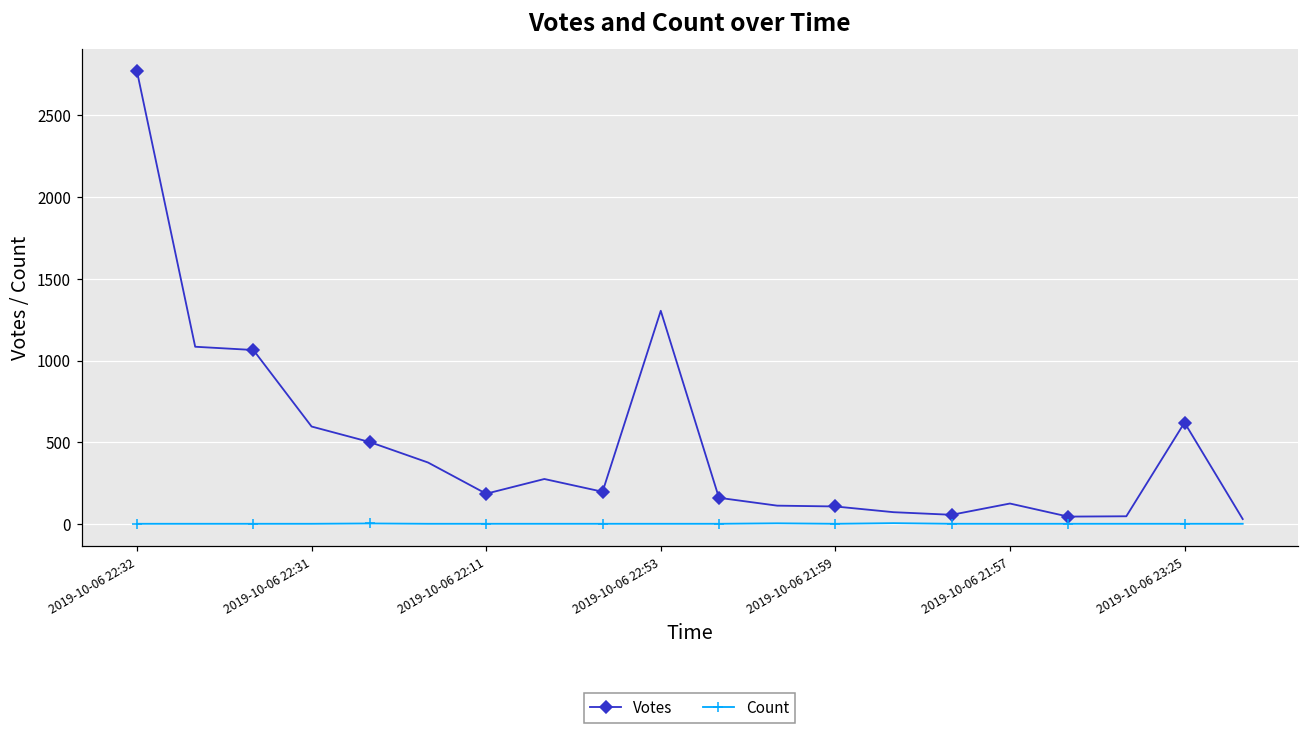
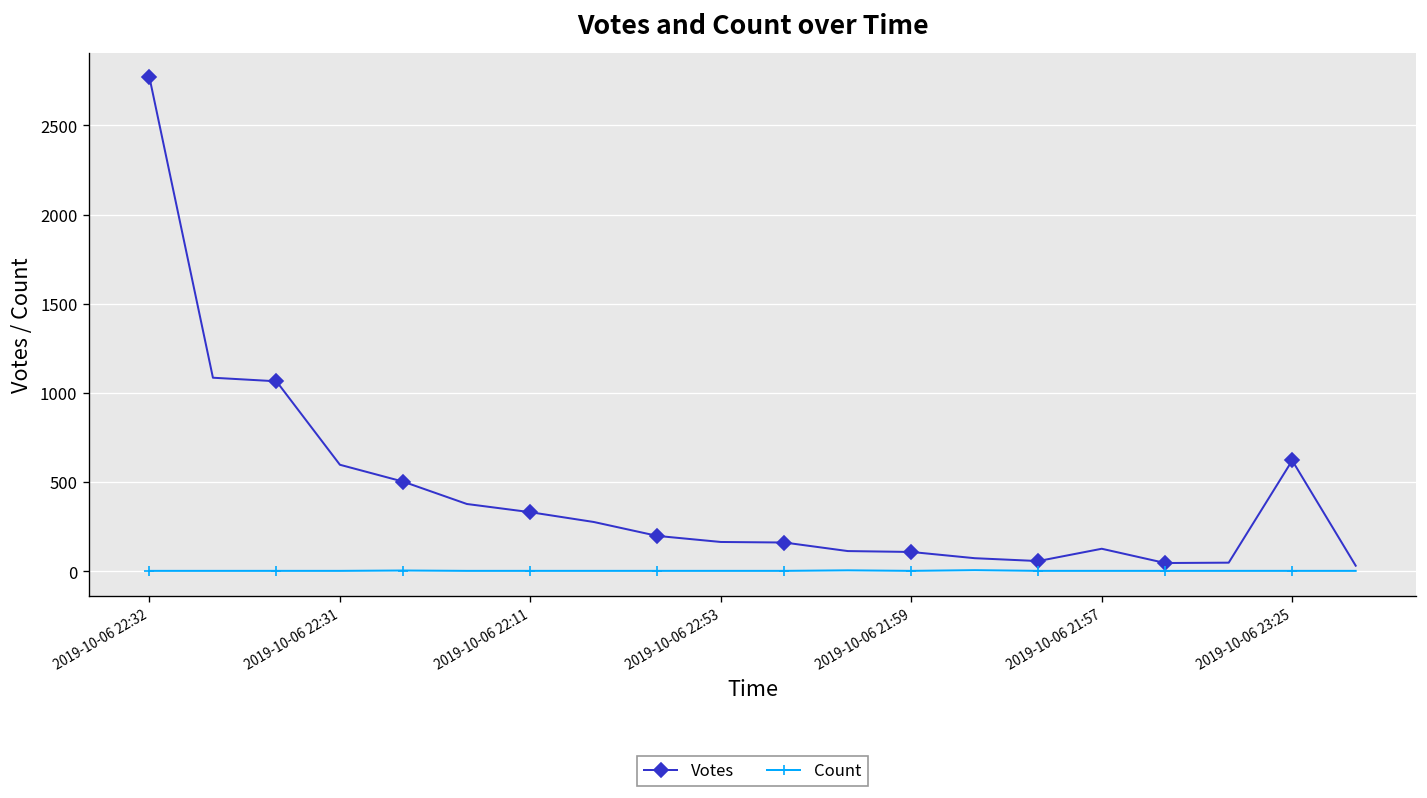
  {
    "Votes": {
      "2019-10-06 22:32": 2770,
      "2019-10-06 22:31": 600,
-     "2019-10-06 22:11": 190,
-     "2019-10-06 22:53": 1310,
+     "2019-10-06 22:11": 330,
+     "2019-10-06 22:53": 160,
      "2019-10-06 21:59": 110,
      "2019-10-06 21:57": 130,
      "2019-10-06 23:25": 620
    },
    "Count": {
      "2019-10-06 22:32": 0,
      "2019-10-06 22:31": 0,
      "2019-10-06 22:11": 0,
      "2019-10-06 22:53": 0,
      "2019-10-06 21:59": 0,
      "2019-10-06 21:57": 0,
      "2019-10-06 23:25": 0
    }
  }
